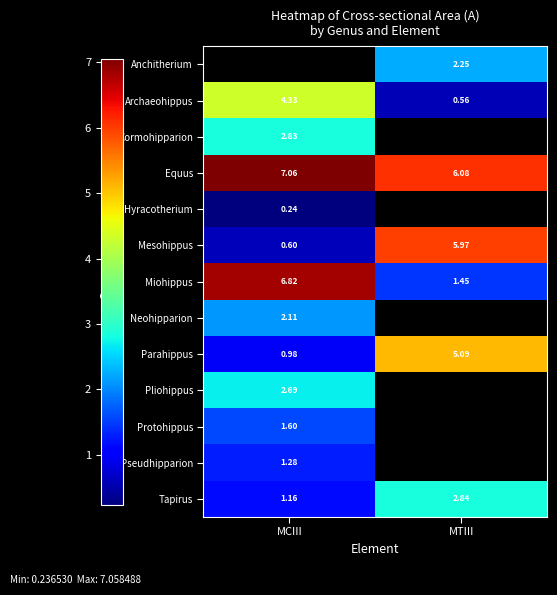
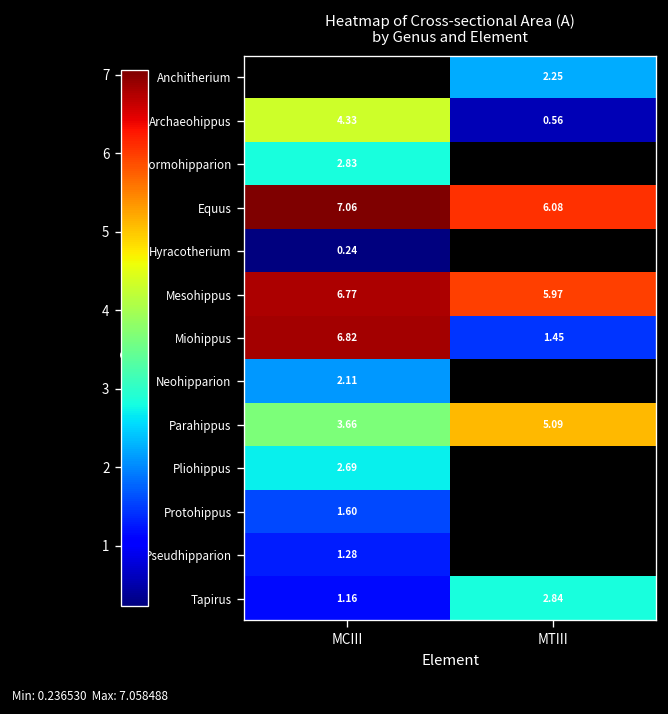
  {
    "Anchitherium": {
      "MTIII": 2.25
    },
    "Archaeohippus": {
      "MCIII": 4.33,
      "MTIII": 0.56
    },
    "Cormohipparion": {
      "MCIII": 2.83
    },
    "Equus": {
      "MCIII": 7.06,
      "MTIII": 6.08
    },
    "Hyracotherium": {
      "MCIII": 0.24
    },
    "Mesohippus": {
-     "MCIII": 0.60,
+     "MCIII": 6.77,
      "MTIII": 5.97
    },
    "Miohippus": {
      "MCIII": 6.82,
      "MTIII": 1.45
    },
    "Neohipparion": {
      "MCIII": 2.11
    },
    "Parahippus": {
-     "MCIII": 0.98,
+     "MCIII": 3.66,
      "MTIII": 5.09
    },
    "Pliohippus": {
      "MCIII": 2.69
    },
    "Protohippus": {
      "MCIII": 1.60
    },
    "Pseudhipparion": {
      "MCIII": 1.28
    },
    "Tapirus": {
      "MCIII": 1.16,
      "MTIII": 2.84
    }
  }
